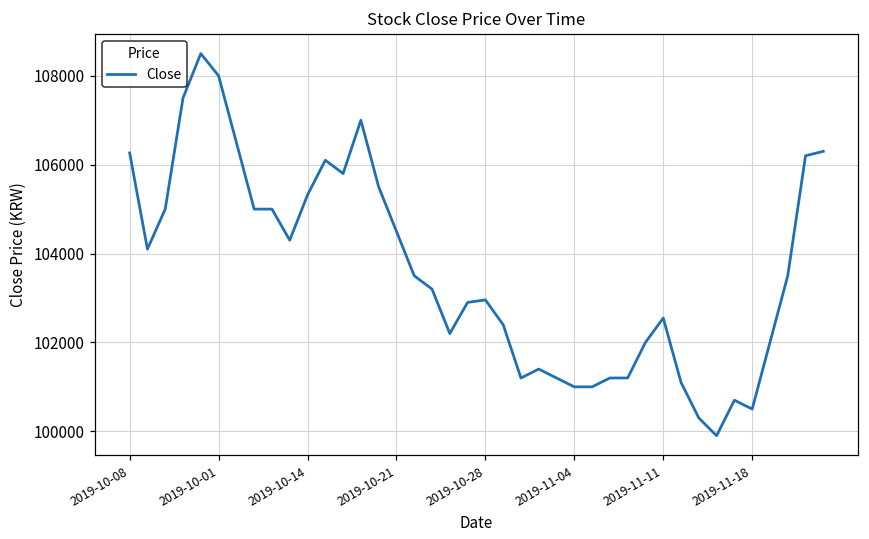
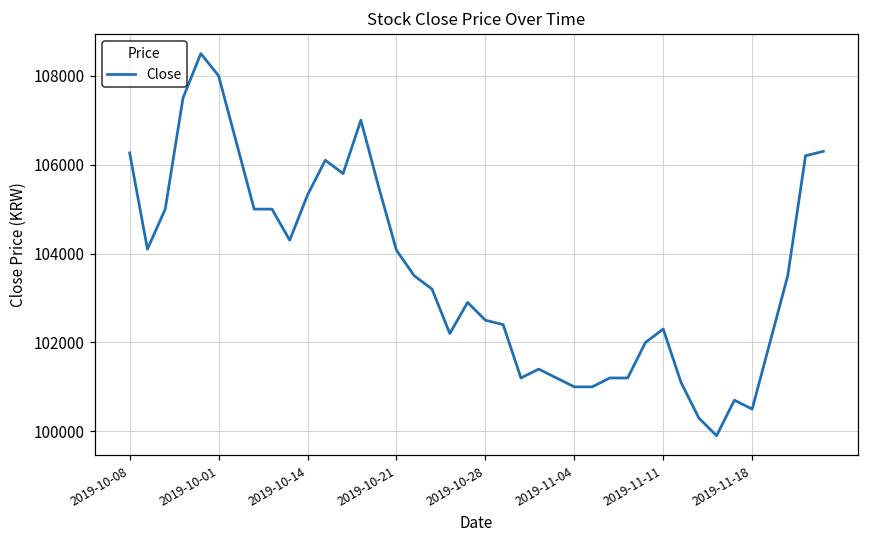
  {
    "2019-10-08": 106300,
    "2019-10-01": 108000,
    "2019-10-14": 105300,
-   "2019-10-21": 104500,
-   "2019-10-28": 103000,
+   "2019-10-21": 104100,
+   "2019-10-28": 102500,
    "2019-11-04": 101000,
-   "2019-11-11": 102500,
+   "2019-11-11": 102300,
    "2019-11-18": 100500
  }
